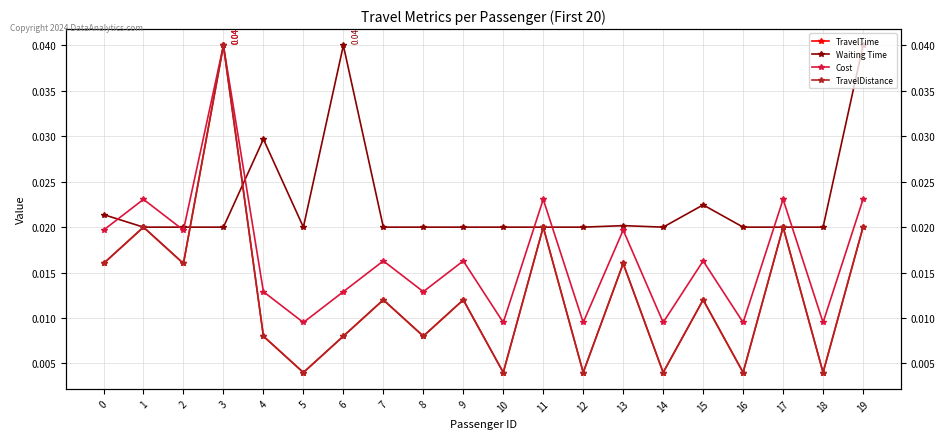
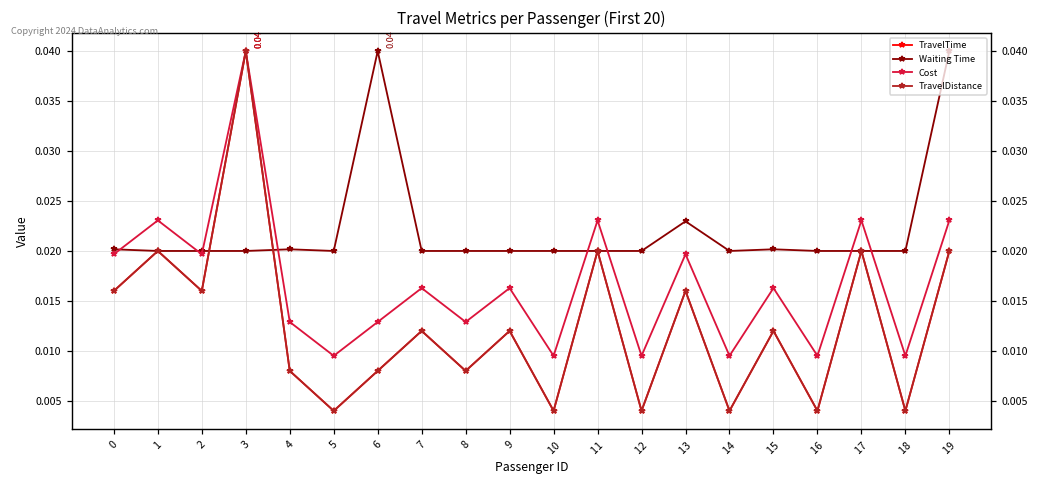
  {
    "Waiting Time": {
-     "0": 0.021,
+     "0": 0.020,
      "2": 0.020,
      "3": 0.020,
-     "4": 0.030,
+     "4": 0.020,
      "5": 0.020,
      "7": 0.020,
      "8": 0.020,
      "9": 0.020,
      "10": 0.020,
      "12": 0.020,
-     "13": 0.020,
+     "13": 0.023,
      "14": 0.020,
-     "15": 0.022,
+     "15": 0.020,
      "16": 0.020,
      "18": 0.020
    }
  }
